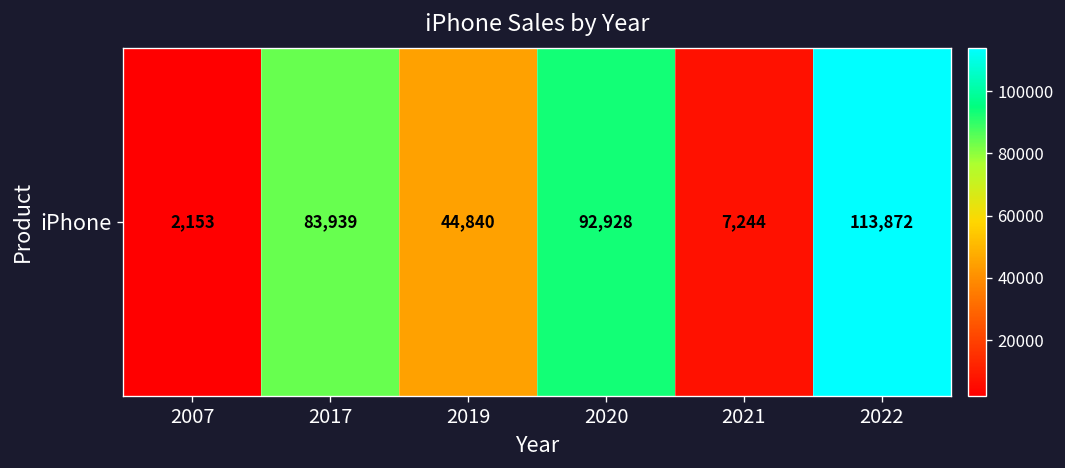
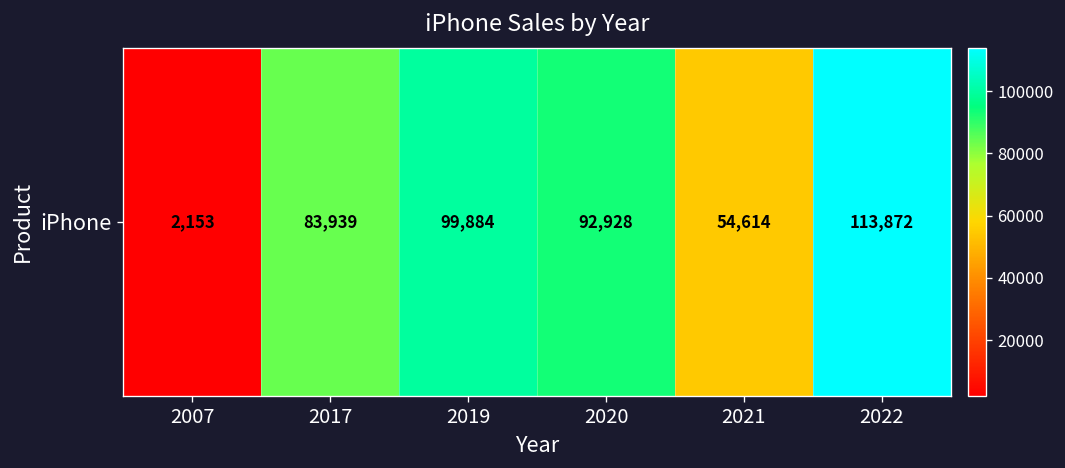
  {
    "iPhone": {
      "2007": "2,153",
      "2017": "83,939",
-     "2019": "44,840",
+     "2019": "99,884",
      "2020": "92,928",
-     "2021": "7,244",
+     "2021": "54,614",
      "2022": "113,872"
    }
  }
